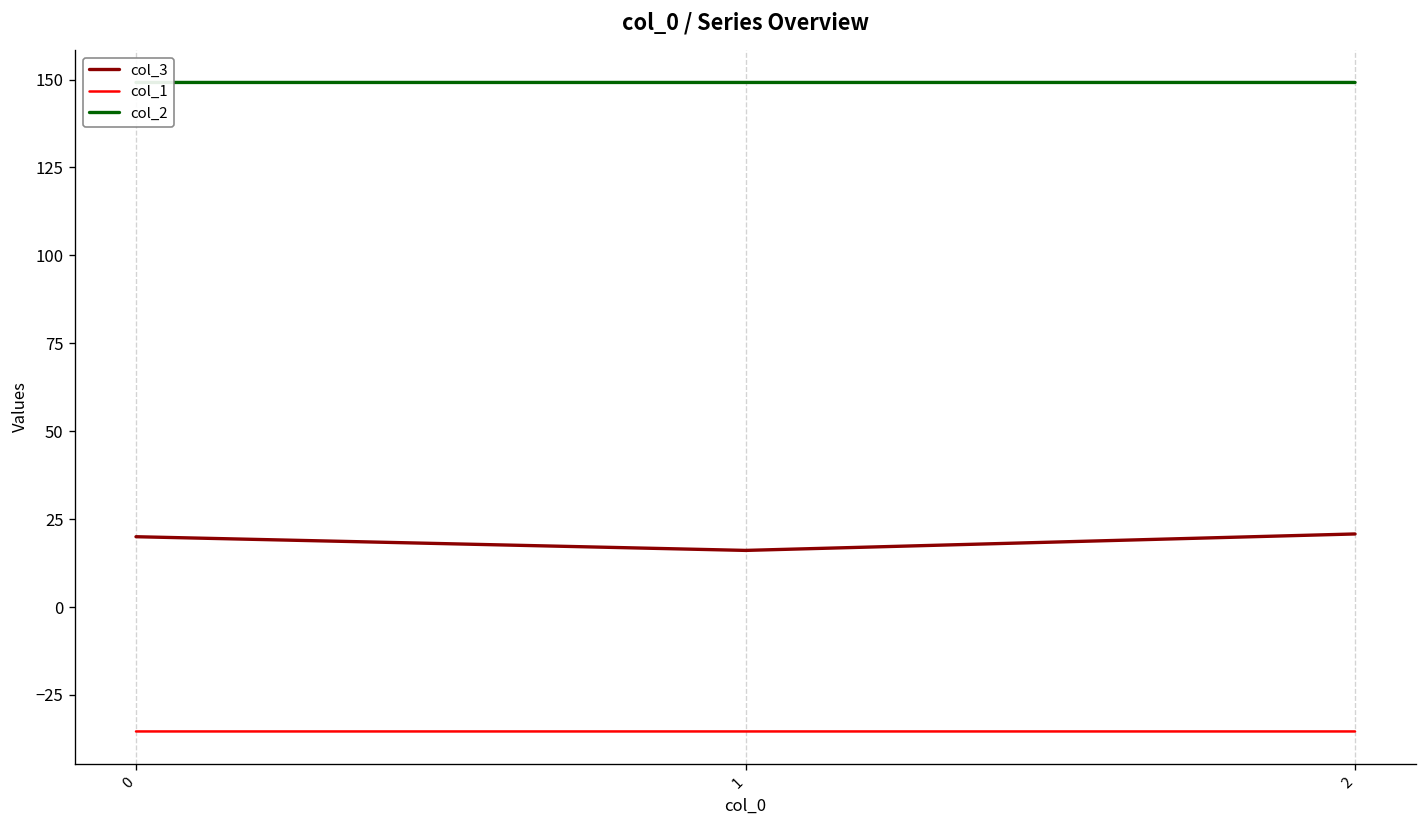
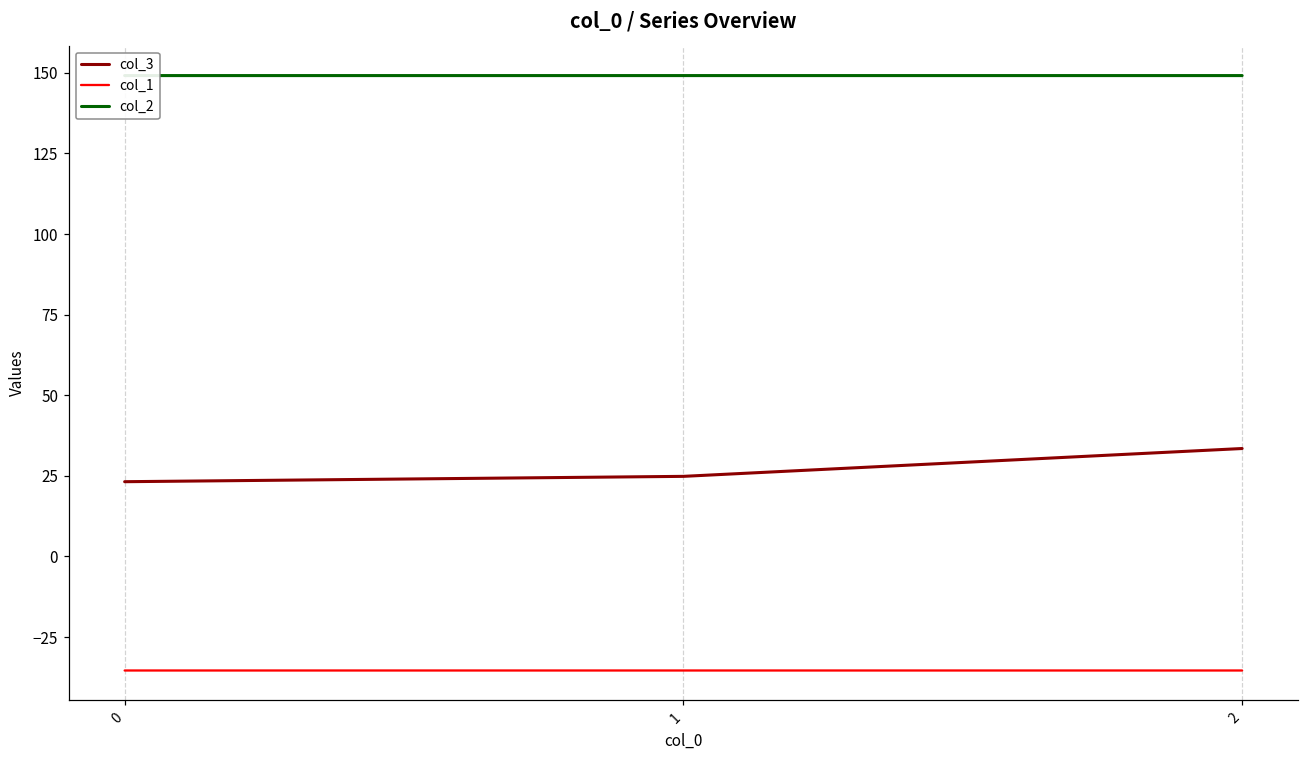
  {
    "col_3": {
-     "0": 20,
-     "1": 16,
-     "2": 21
+     "0": 23,
+     "1": 25,
+     "2": 33
    },
    "col_1": {
      "0": -35,
      "1": -35,
      "2": -35
    },
    "col_2": {
      "1": 149,
      "2": 149
    }
  }
